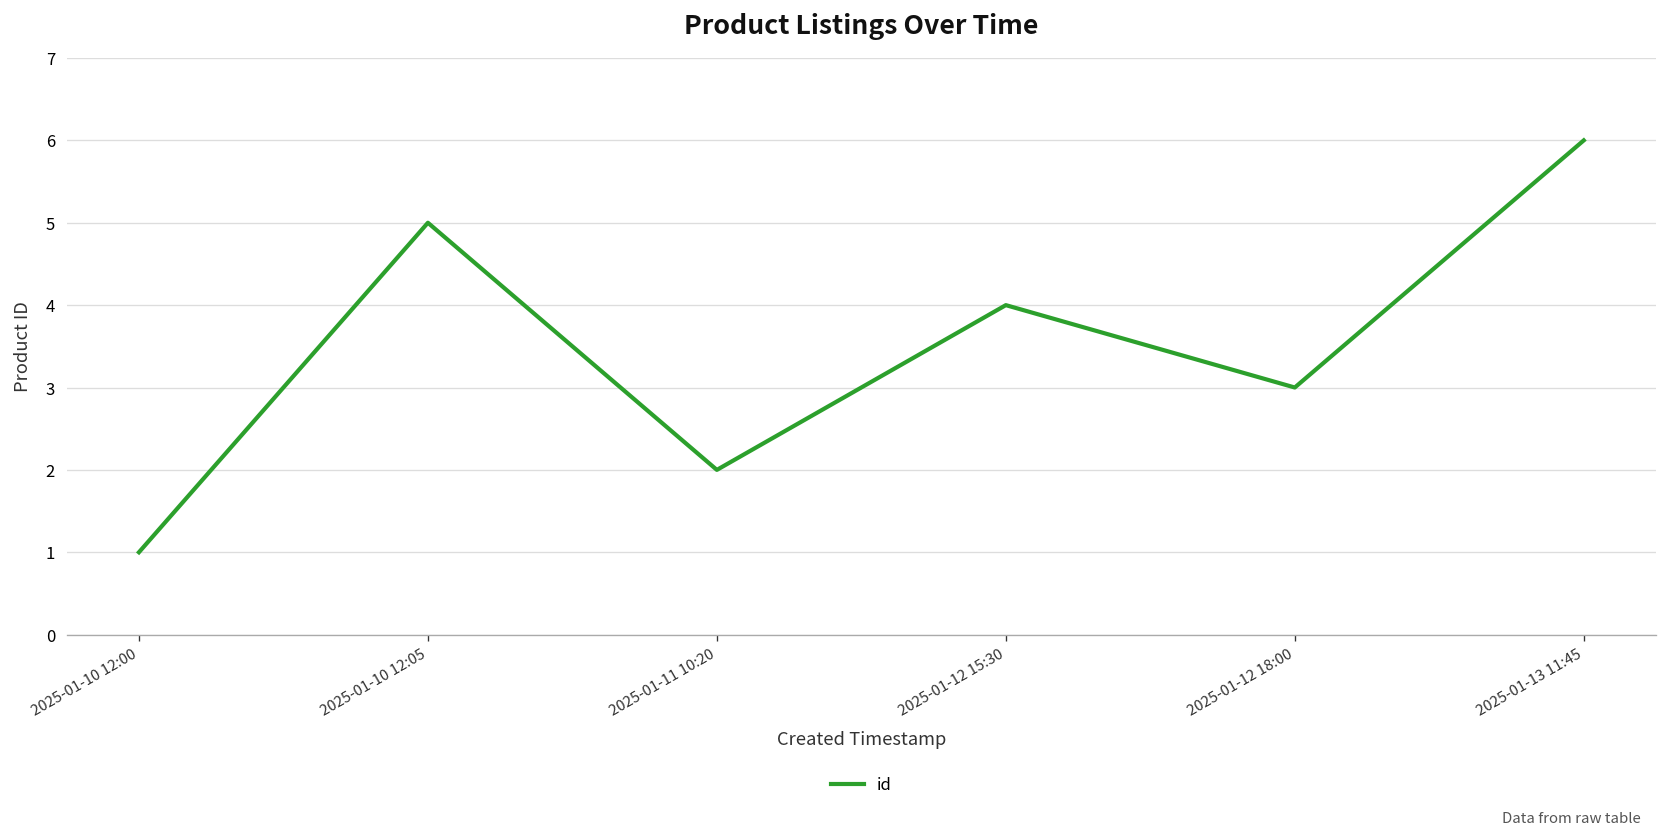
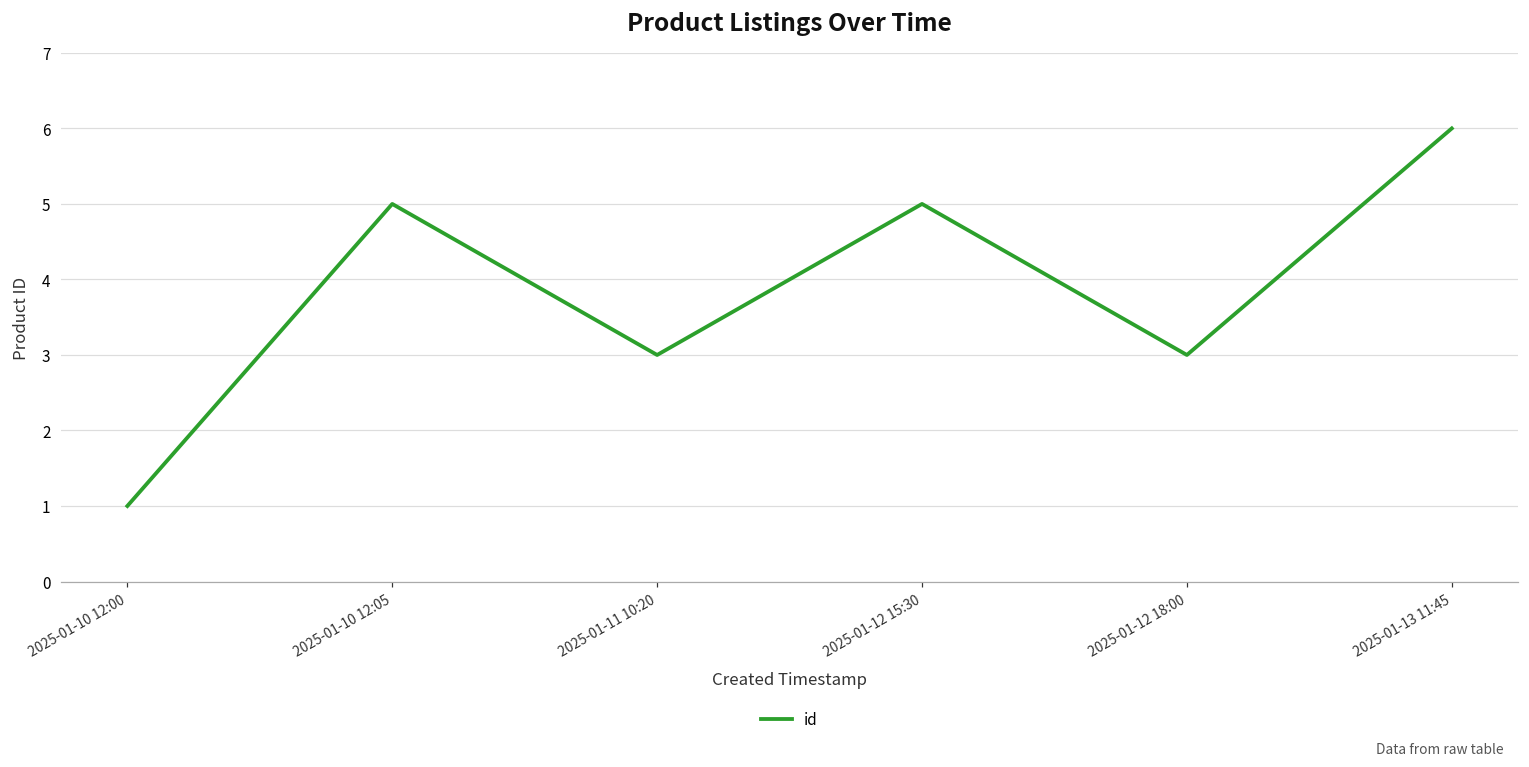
  {
    "2025-01-10 12:00": 1,
    "2025-01-10 12:05": 5,
-   "2025-01-11 10:20": 2,
-   "2025-01-12 15:30": 4,
+   "2025-01-11 10:20": 3,
+   "2025-01-12 15:30": 5,
    "2025-01-12 18:00": 3,
    "2025-01-13 11:45": 6
  }
